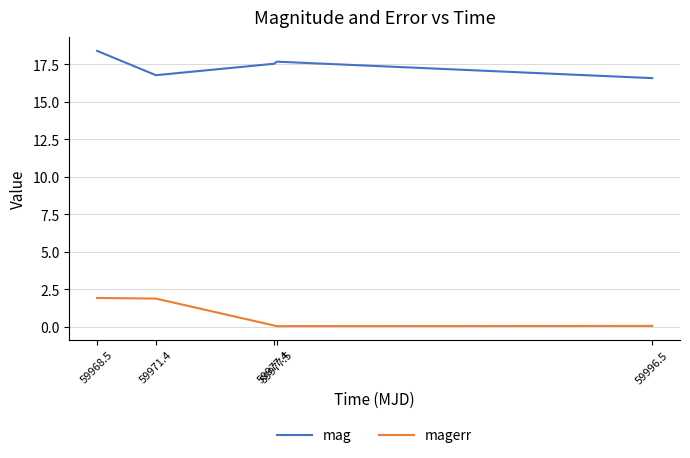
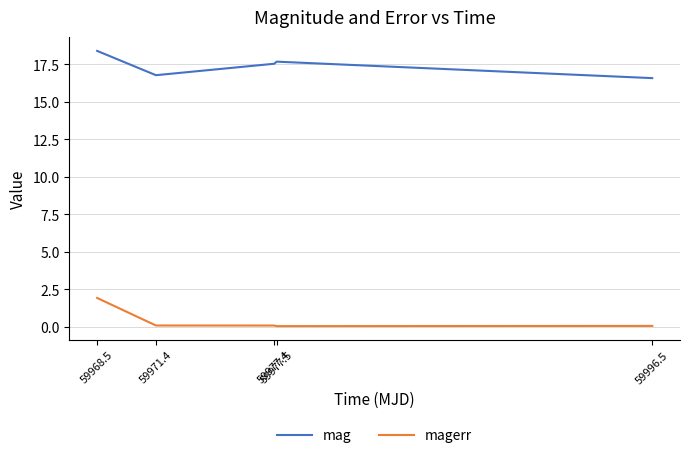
  {
    "mag": {
      "59968.5": 18.4,
      "59971.4": 16.8,
      "59977.4": 17.5,
      "59977.5": 17.7,
      "59996.5": 16.6
    },
    "magerr": {
      "59968.5": 1.9,
-     "59971.4": 1.9,
+     "59971.4": 0.1,
      "59977.4": 0.1,
      "59977.5": 0.1,
      "59996.5": 0.1
    }
  }
